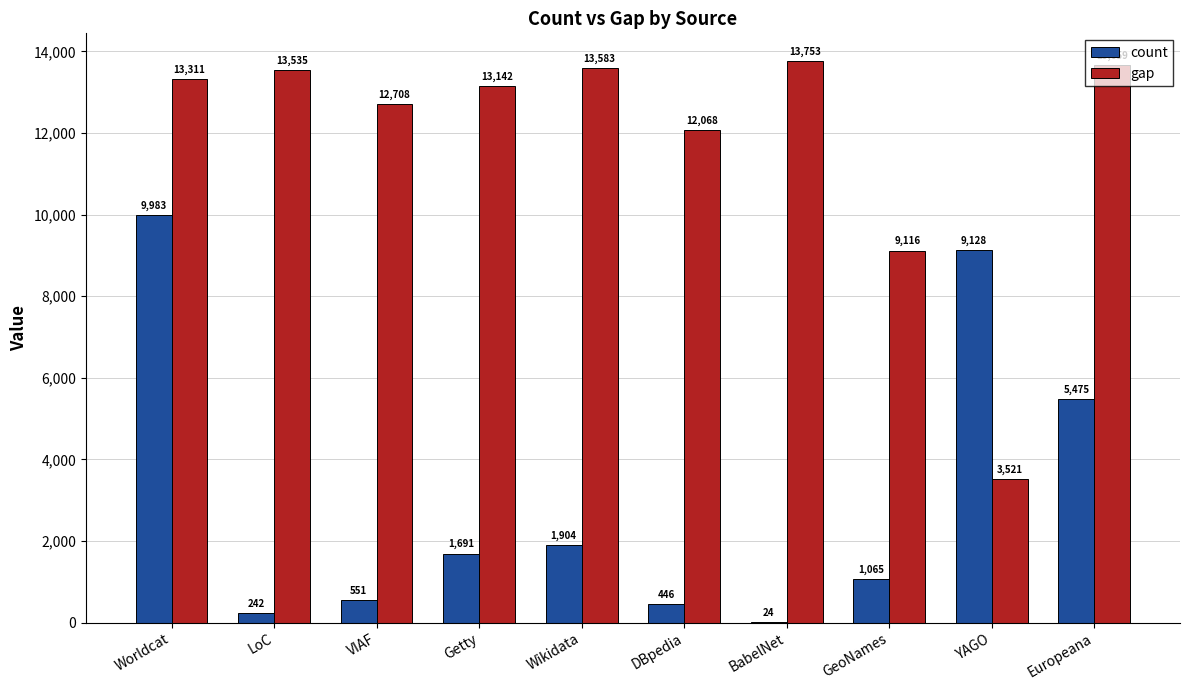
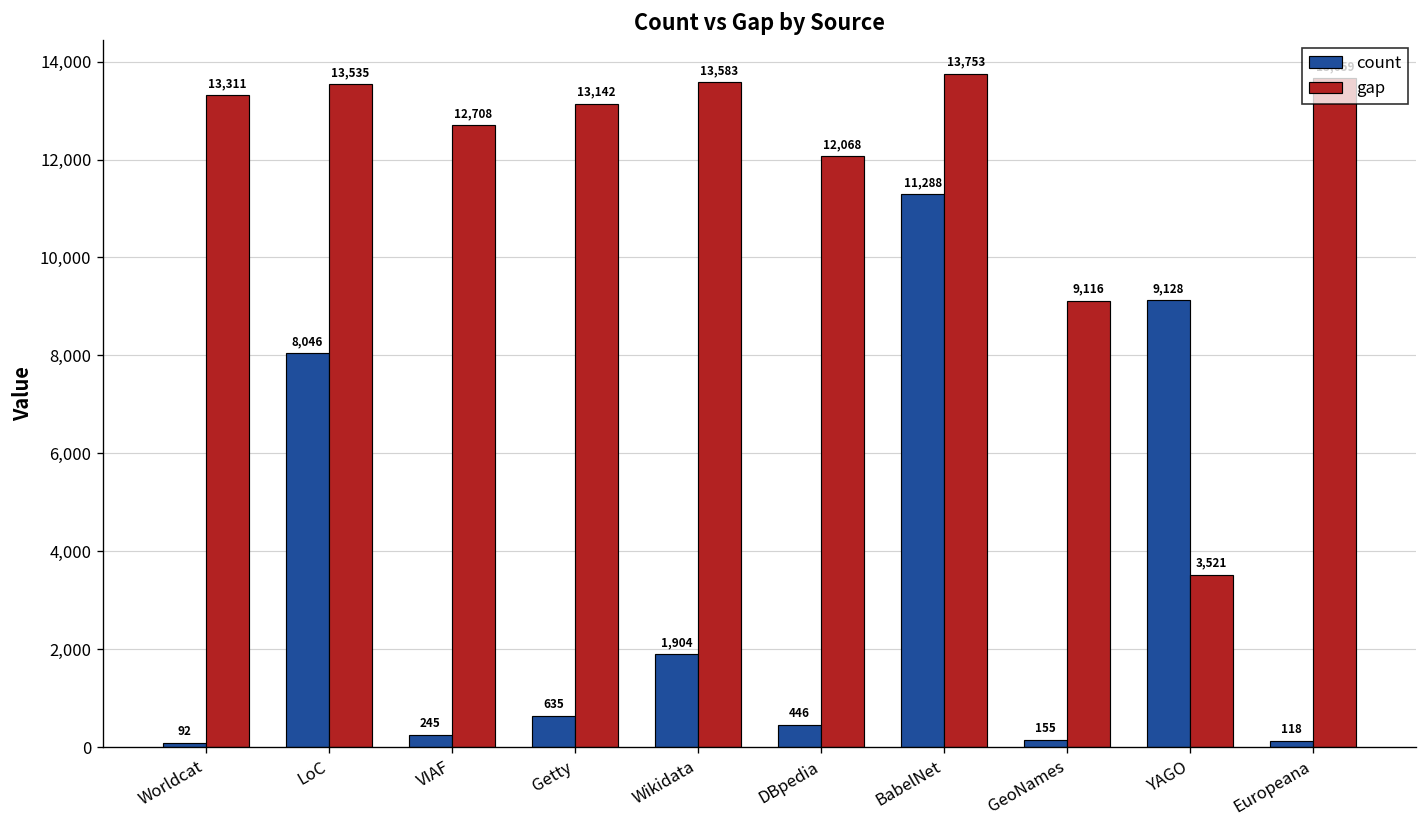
  {
    "count": {
-     "Worldcat": "9,983",
-     "LoC": "242",
-     "VIAF": "551",
-     "Getty": "1,691",
+     "Worldcat": "92",
+     "LoC": "8,046",
+     "VIAF": "245",
+     "Getty": "635",
      "Wikidata": "1,904",
      "DBpedia": "446",
-     "BabelNet": "24",
-     "GeoNames": "1,065",
+     "BabelNet": "11,288",
+     "GeoNames": "155",
      "YAGO": "9,128",
-     "Europeana": "5,475"
+     "Europeana": "118"
    },
    "gap": {
      "Worldcat": "13,311",
      "LoC": "13,535",
      "VIAF": "12,708",
      "Getty": "13,142",
      "Wikidata": "13,583",
      "DBpedia": "12,068",
      "BabelNet": "13,753",
      "GeoNames": "9,116",
      "YAGO": "3,521"
    }
  }
